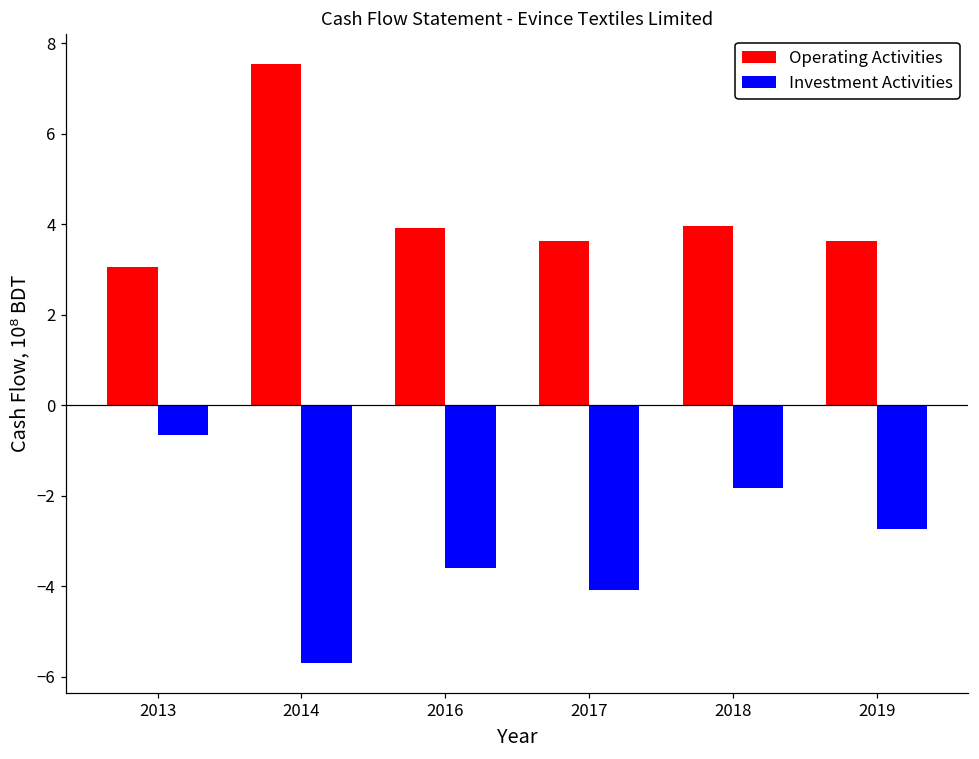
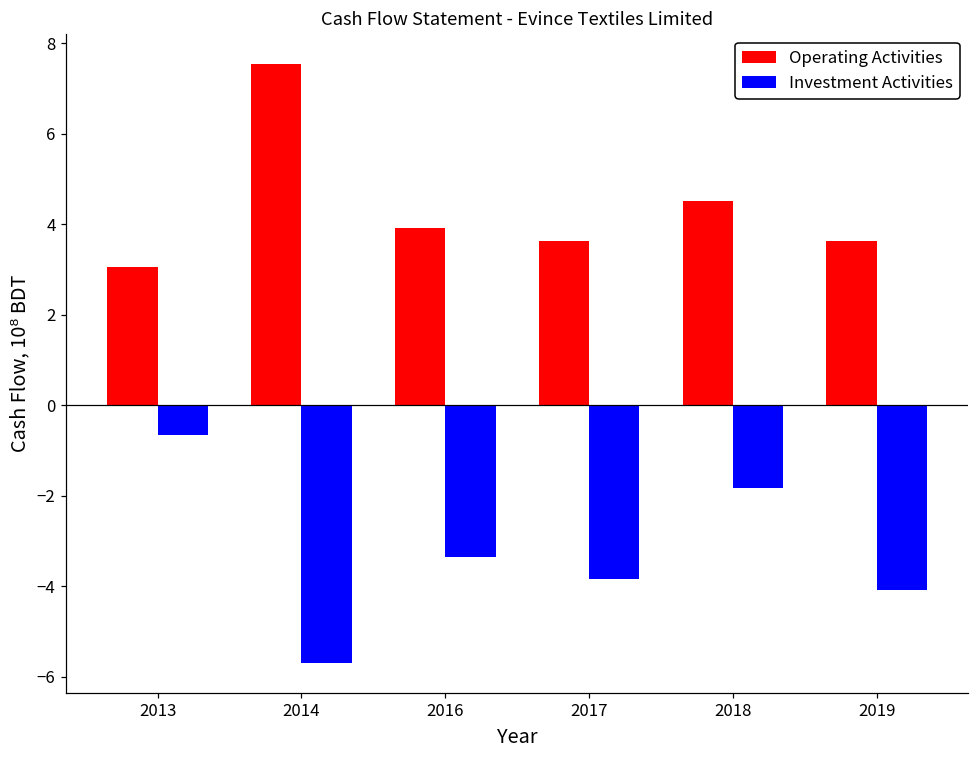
  {
    "Operating Activities": {
      "2013": 3.1,
      "2014": 7.5,
      "2016": 3.9,
      "2017": 3.6,
-     "2018": 4.0,
+     "2018": 4.5,
      "2019": 3.6
    },
    "Investment Activities": {
      "2013": -0.7,
      "2014": -5.7,
-     "2016": -3.6,
-     "2017": -4.1,
+     "2016": -3.4,
+     "2017": -3.8,
      "2018": -1.8,
-     "2019": -2.7
+     "2019": -4.1
    }
  }
